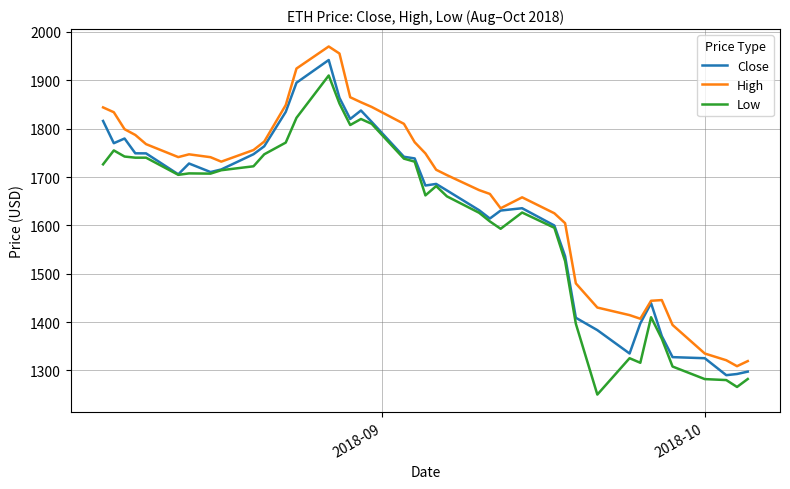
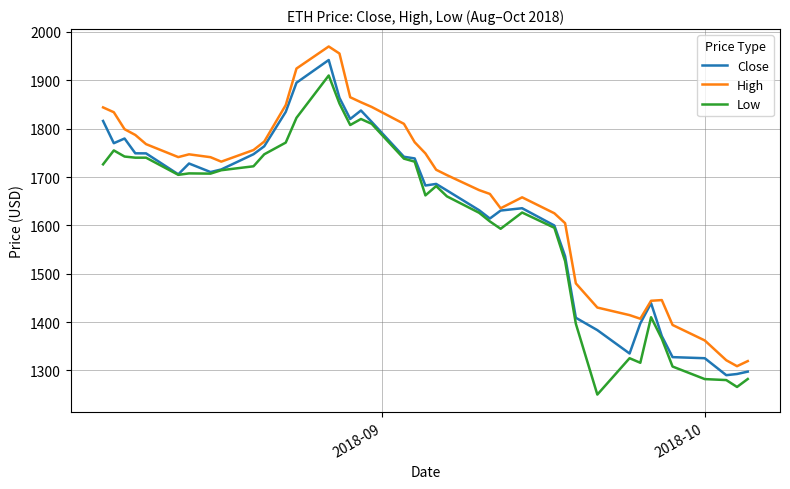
  {
    "Close": {
      "2018-10": 1330
    },
    "High": {
-     "2018-10": 1330
+     "2018-10": 1360
    },
    "Low": {
      "2018-10": 1280
    }
  }
